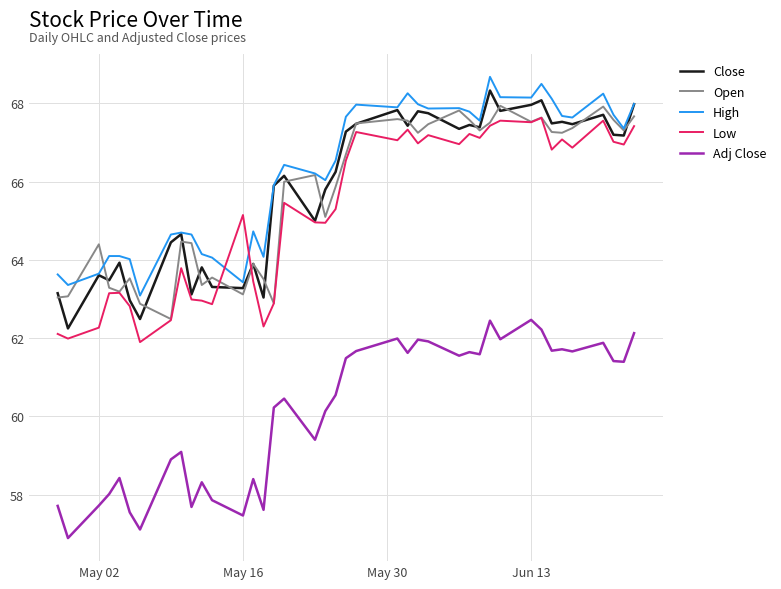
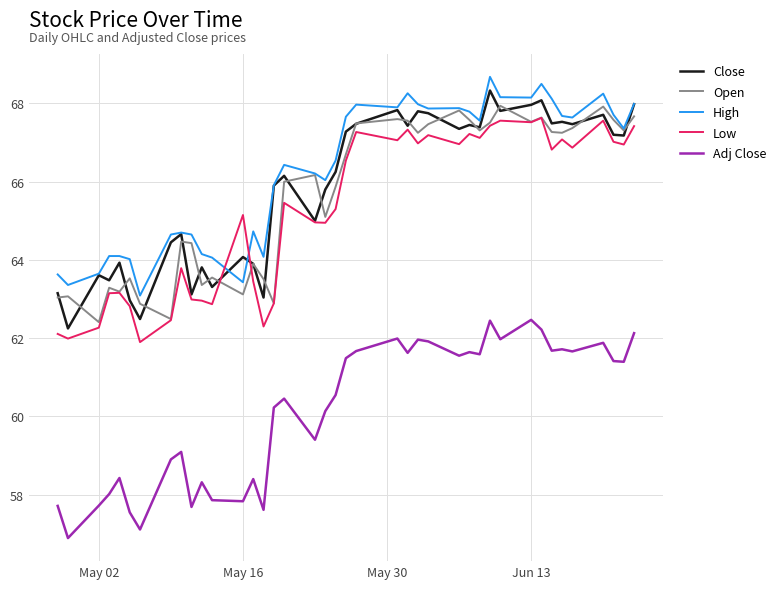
  {
    "Close": {
-     "May 16": 63.3,
+     "May 16": 64.1,
      "Jun 13": 68.0
    },
    "Open": {
-     "May 02": 64.4,
+     "May 02": 62.4,
      "May 16": 63.1
    },
    "High": {
      "May 16": 63.4,
      "Jun 13": 68.2
    },
    "Low": {
      "May 02": 62.3,
      "May 16": 65.1
    },
    "Adj Close": {
      "May 02": 57.7,
-     "May 16": 57.5,
+     "May 16": 57.8,
      "Jun 13": 62.5
    }
  }
